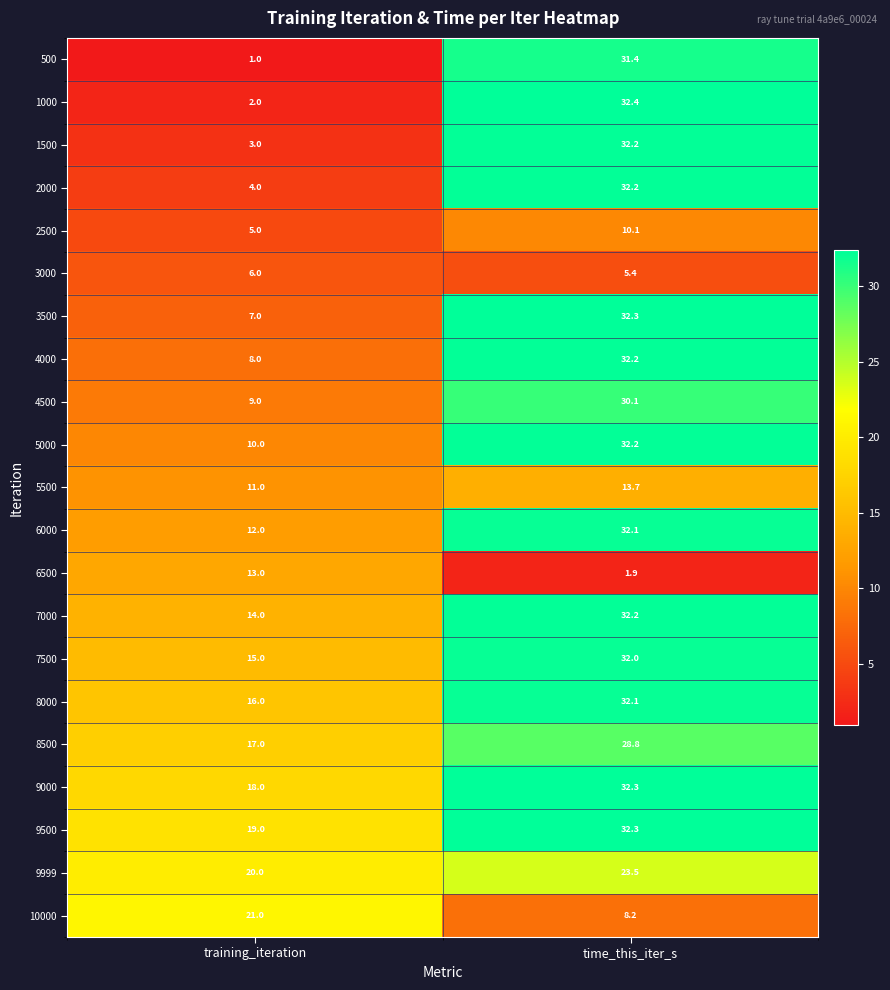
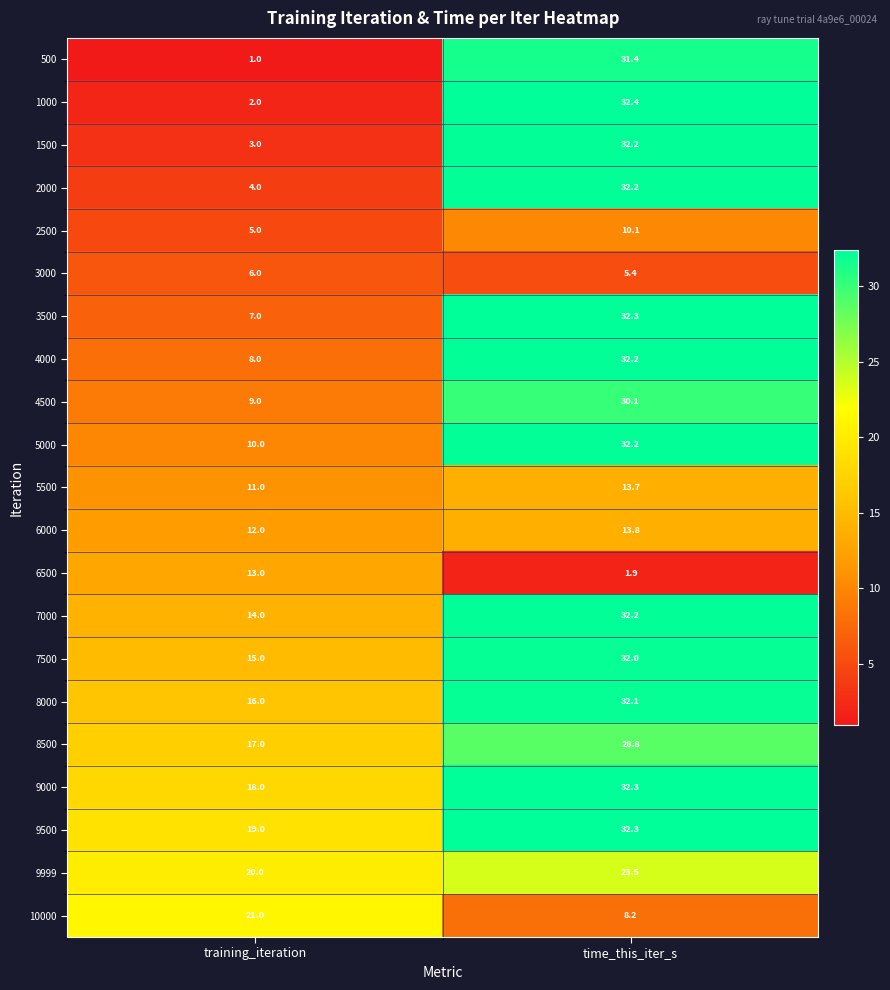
  {
    "500": {
      "training_iteration": 1.0,
      "time_this_iter_s": 31.4
    },
    "1000": {
      "training_iteration": 2.0,
      "time_this_iter_s": 32.4
    },
    "1500": {
      "training_iteration": 3.0,
      "time_this_iter_s": 32.2
    },
    "2000": {
      "training_iteration": 4.0,
      "time_this_iter_s": 32.2
    },
    "2500": {
      "training_iteration": 5.0,
      "time_this_iter_s": 10.1
    },
    "3000": {
      "training_iteration": 6.0,
      "time_this_iter_s": 5.4
    },
    "3500": {
      "training_iteration": 7.0,
      "time_this_iter_s": 32.3
    },
    "4000": {
      "training_iteration": 8.0,
      "time_this_iter_s": 32.2
    },
    "4500": {
      "training_iteration": 9.0,
      "time_this_iter_s": 30.1
    },
    "5000": {
      "training_iteration": 10.0,
      "time_this_iter_s": 32.2
    },
    "5500": {
      "training_iteration": 11.0,
      "time_this_iter_s": 13.7
    },
    "6000": {
      "training_iteration": 12.0,
-     "time_this_iter_s": 32.1
+     "time_this_iter_s": 13.8
    },
    "6500": {
      "training_iteration": 13.0,
      "time_this_iter_s": 1.9
    },
    "7000": {
      "training_iteration": 14.0,
      "time_this_iter_s": 32.2
    },
    "7500": {
      "training_iteration": 15.0,
      "time_this_iter_s": 32.0
    },
    "8000": {
      "training_iteration": 16.0,
      "time_this_iter_s": 32.1
    },
    "8500": {
      "training_iteration": 17.0,
      "time_this_iter_s": 28.8
    },
    "9000": {
      "training_iteration": 18.0,
      "time_this_iter_s": 32.3
    },
    "9500": {
      "training_iteration": 19.0,
      "time_this_iter_s": 32.3
    },
    "9999": {
      "training_iteration": 20.0,
      "time_this_iter_s": 23.5
    },
    "10000": {
      "training_iteration": 21.0,
      "time_this_iter_s": 8.2
    }
  }
